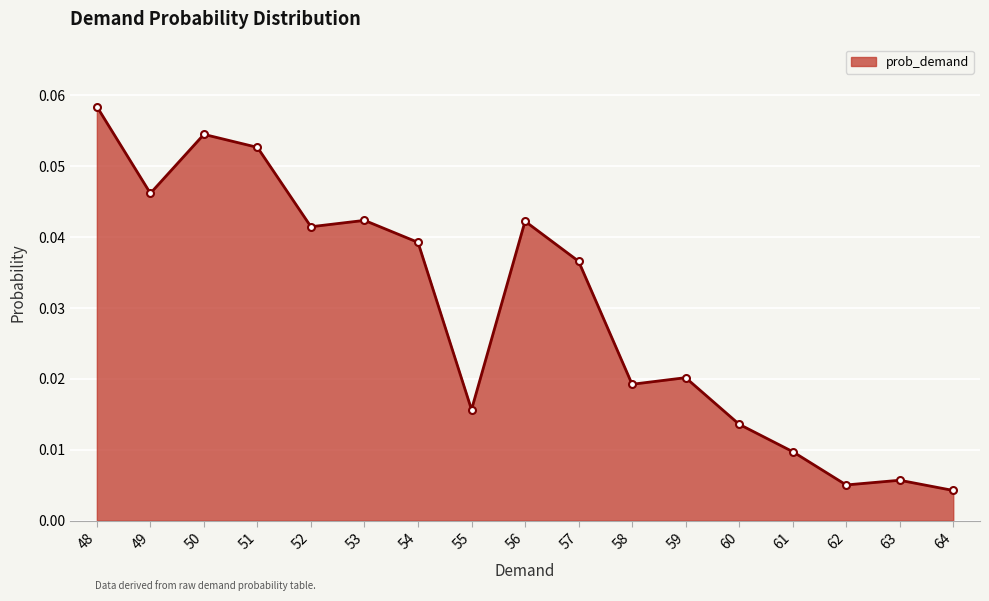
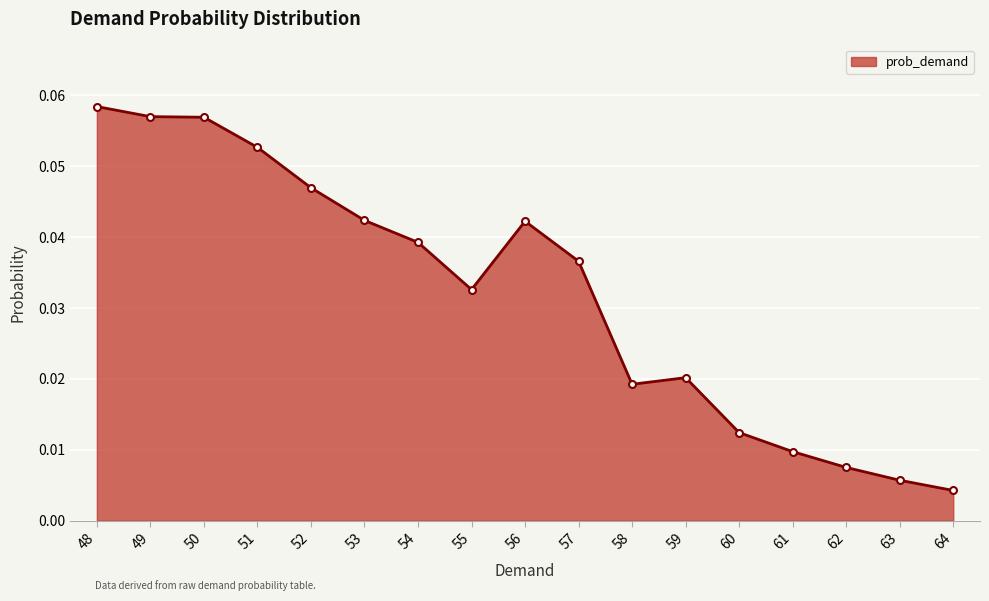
  {
    "48": 0.058,
-   "49": 0.046,
-   "50": 0.055,
+   "49": 0.057,
+   "50": 0.057,
    "51": 0.053,
-   "52": 0.041,
+   "52": 0.047,
    "53": 0.042,
    "54": 0.039,
-   "55": 0.016,
+   "55": 0.033,
    "56": 0.042,
    "57": 0.037,
    "58": 0.019,
    "59": 0.020,
-   "60": 0.014,
+   "60": 0.012,
    "61": 0.010,
-   "62": 0.005,
+   "62": 0.008,
    "63": 0.006,
    "64": 0.004
  }
